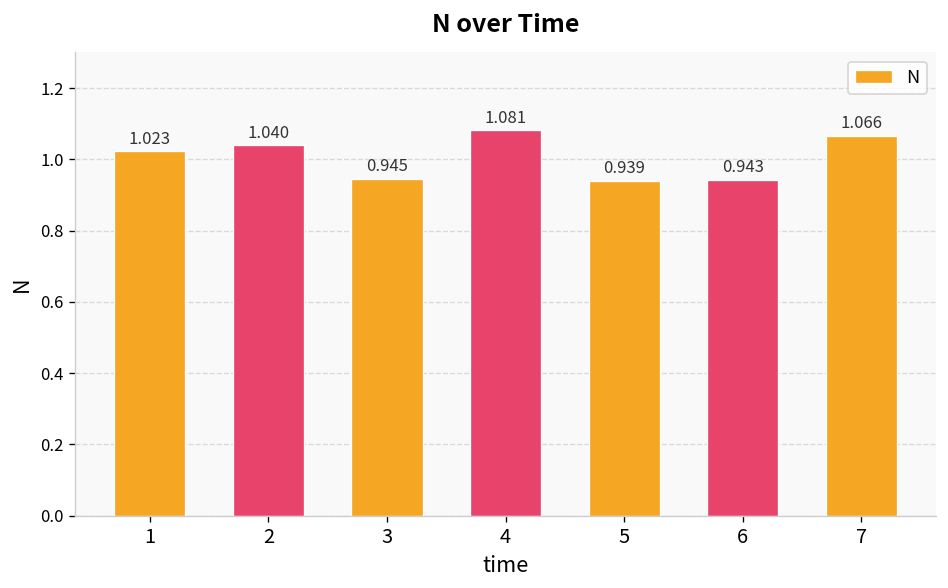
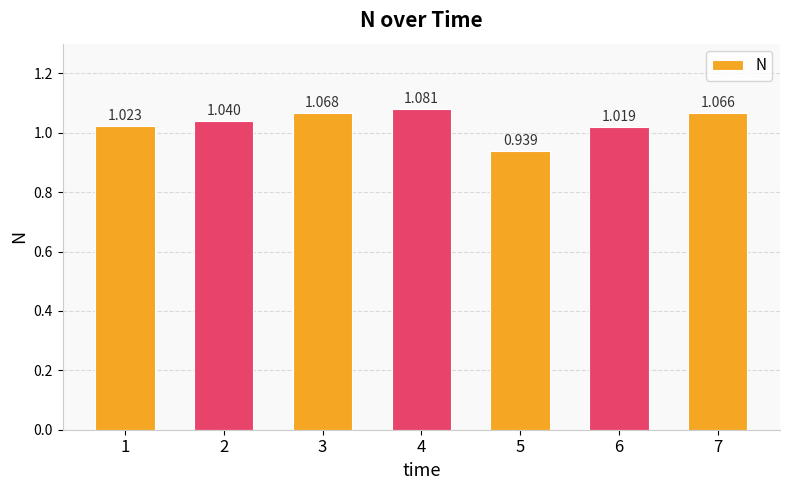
  {
    "1": 1.023,
    "2": 1.040,
-   "3": 0.945,
+   "3": 1.068,
    "4": 1.081,
    "5": 0.939,
-   "6": 0.943,
+   "6": 1.019,
    "7": 1.066
  }
